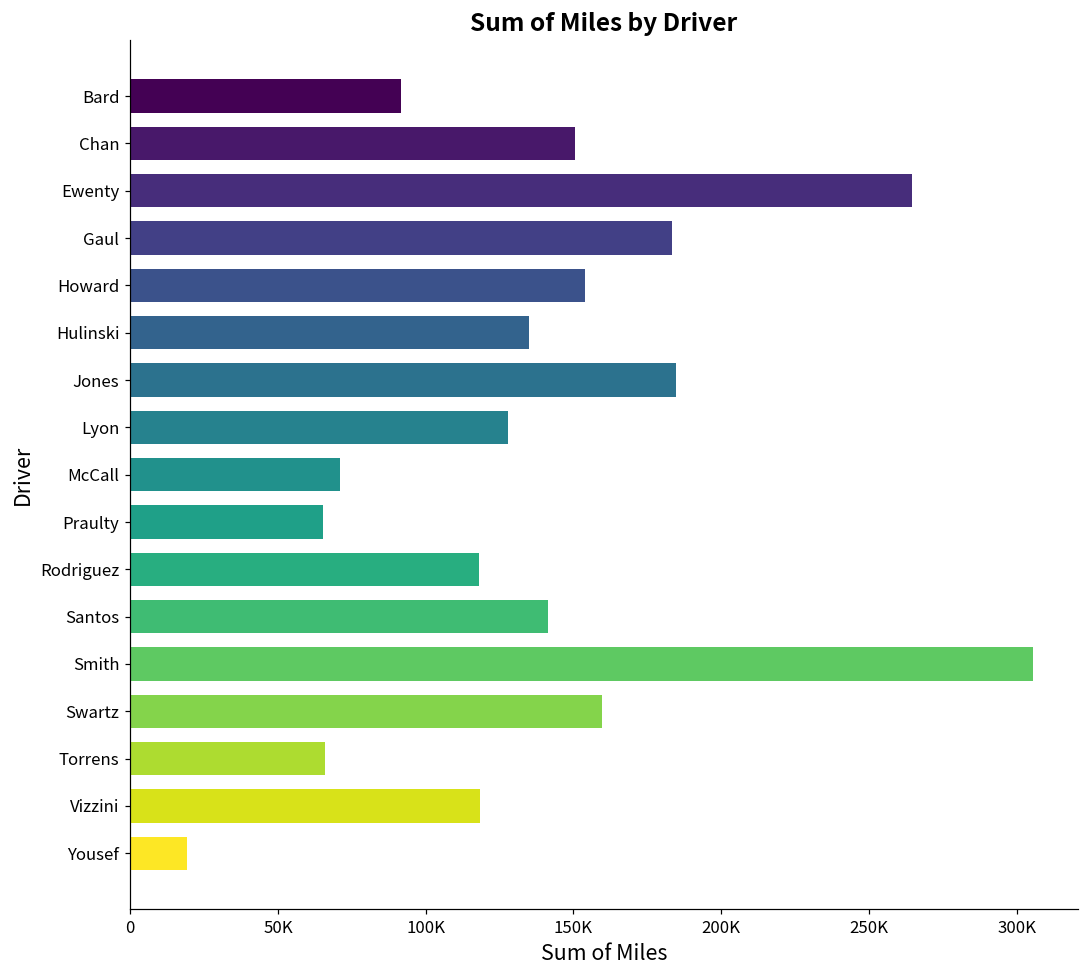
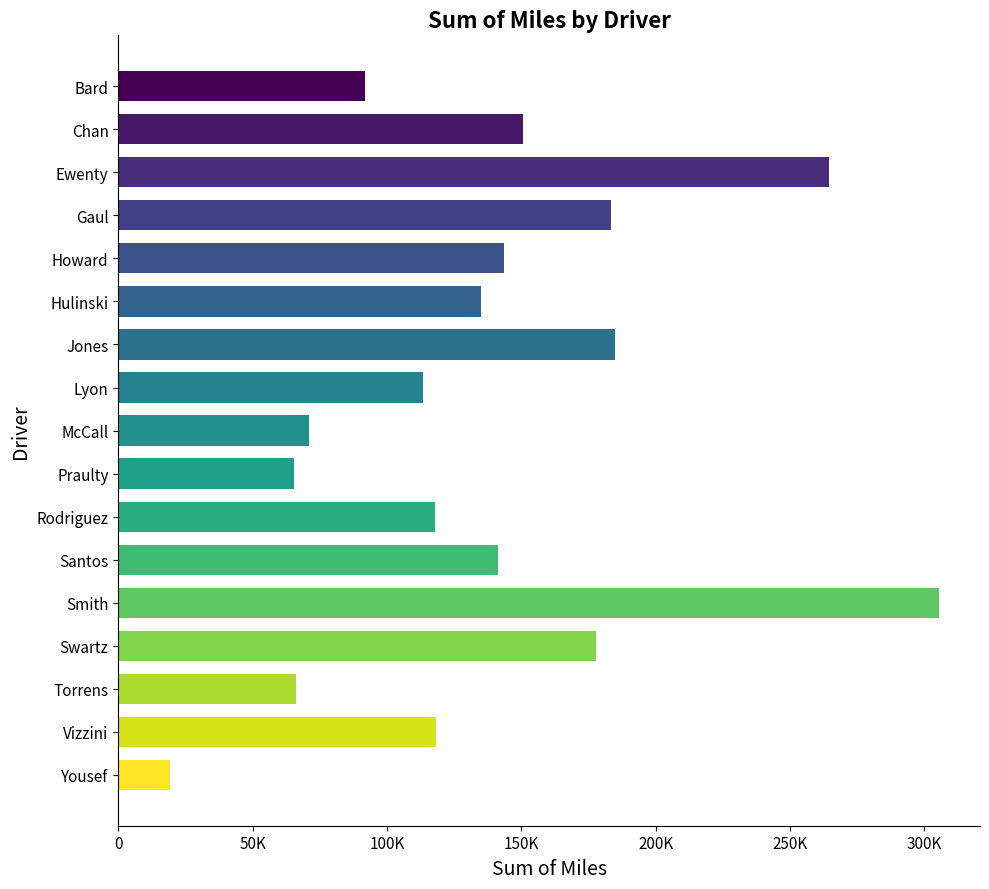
  {
    "Bard": 92000,
    "Chan": 151000,
    "Ewenty": 264000,
    "Gaul": 183000,
-   "Howard": 154000,
+   "Howard": 144000,
    "Hulinski": 135000,
    "Jones": 185000,
-   "Lyon": 128000,
+   "Lyon": 113000,
    "McCall": 71000,
    "Praulty": 65000,
    "Rodriguez": 118000,
    "Santos": 141000,
    "Smith": 305000,
-   "Swartz": 160000,
+   "Swartz": 178000,
    "Torrens": 66000,
    "Vizzini": 118000,
    "Yousef": 19000
  }
